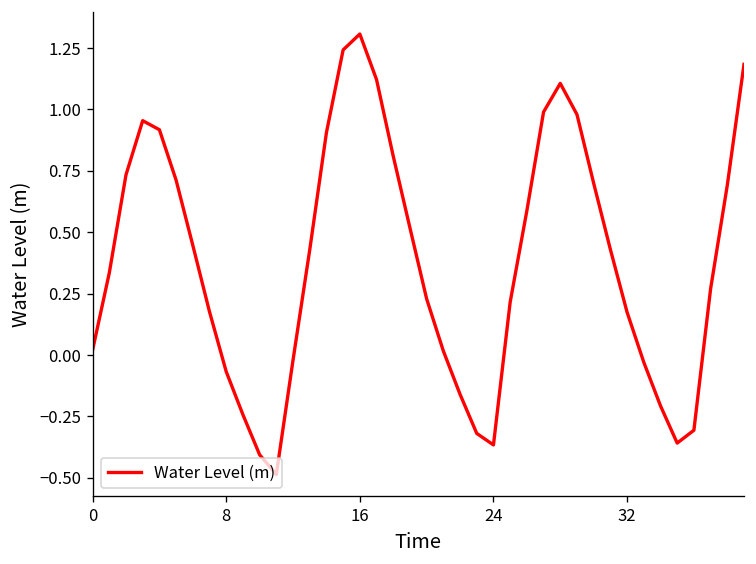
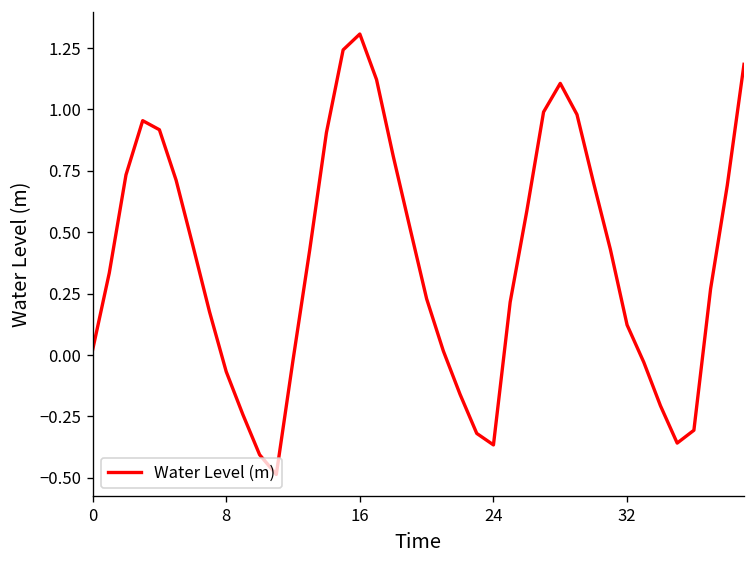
  {
    "0": 0.02,
    "8": -0.07,
    "16": 1.31,
    "24": -0.37,
-   "32": 0.17
+   "32": 0.12
  }
